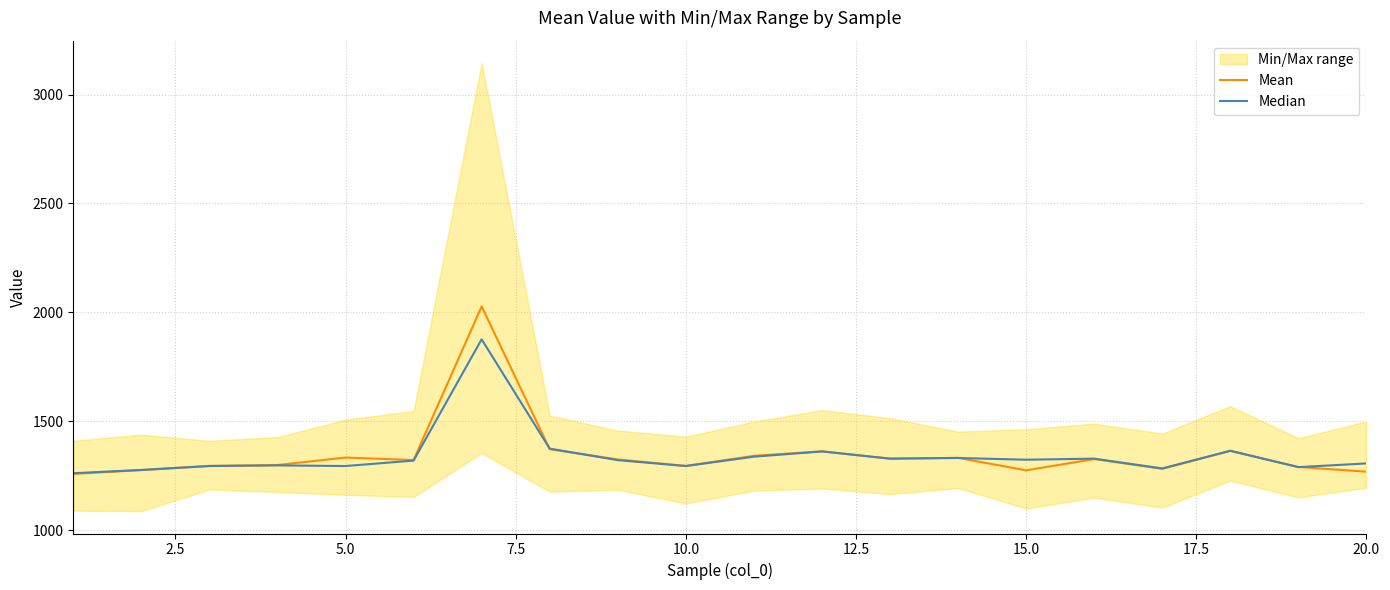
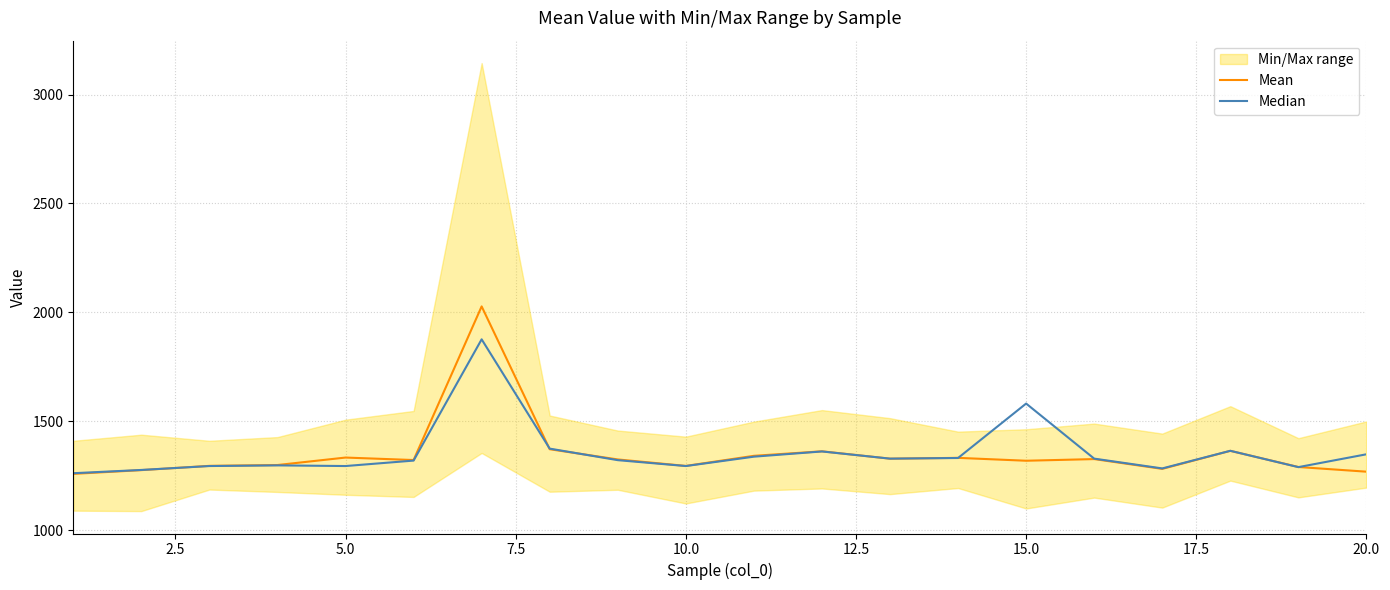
  {
    "Mean": {
      "5.0": 1330,
-     "15.0": 1270,
+     "15.0": 1320,
      "20.0": 1270
    },
    "Median": {
      "5.0": 1290,
-     "15.0": 1320,
-     "20.0": 1310
+     "15.0": 1580,
+     "20.0": 1350
    }
  }
